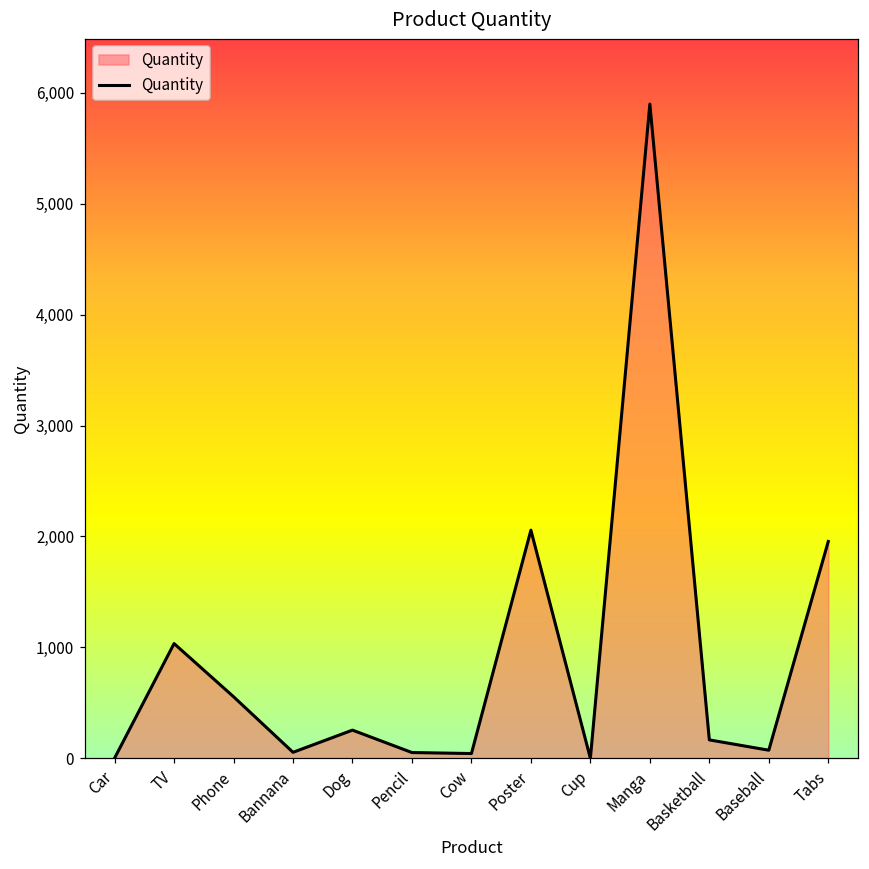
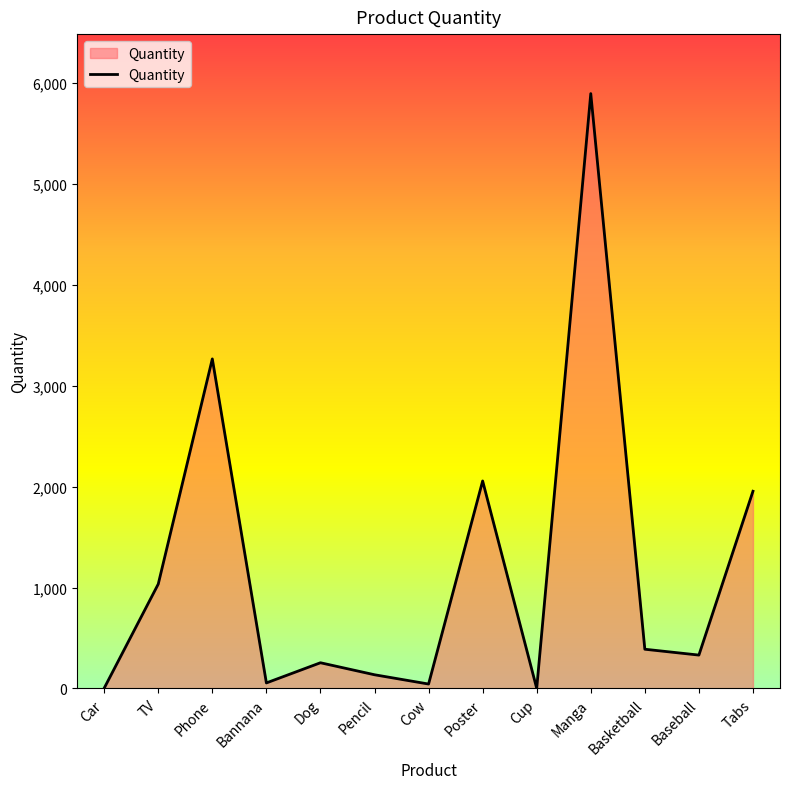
  {
    "Car": "0",
    "TV": "1,040",
-   "Phone": "560",
+   "Phone": "3,270",
    "Bannana": "60",
    "Dog": "260",
-   "Pencil": "50",
+   "Pencil": "140",
    "Cow": "40",
    "Poster": "2,060",
    "Cup": "0",
    "Manga": "5,900",
-   "Basketball": "170",
-   "Baseball": "70",
+   "Basketball": "390",
+   "Baseball": "330",
    "Tabs": "1,960"
  }
